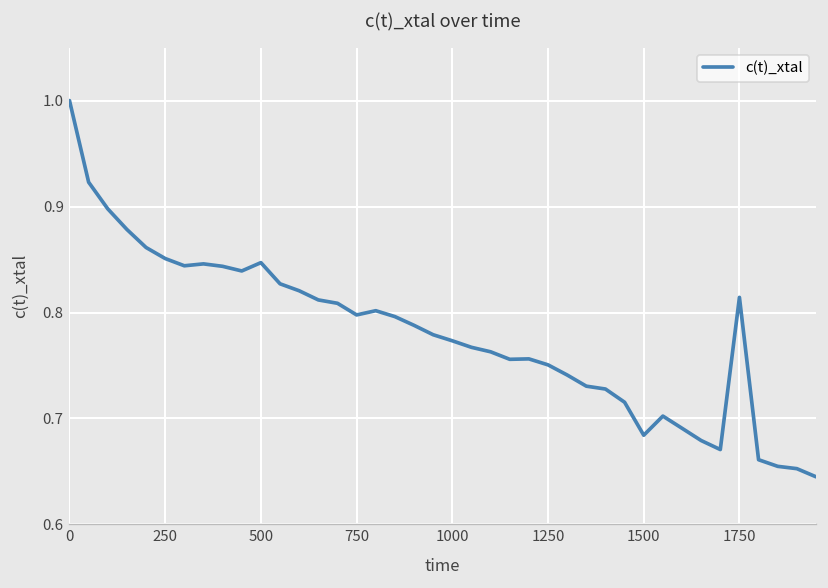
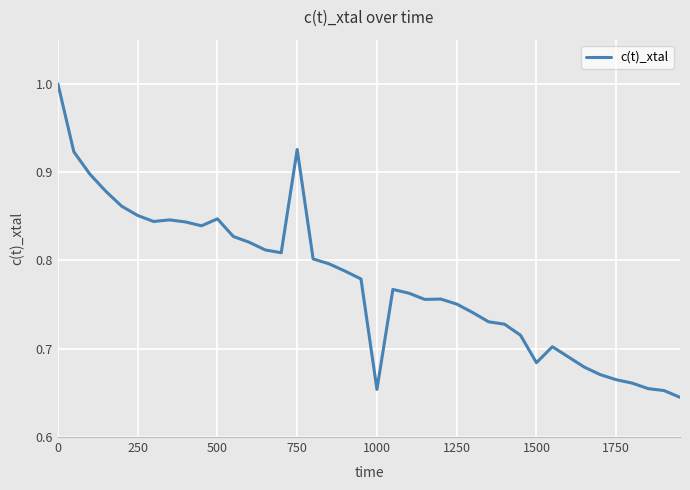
  {
    "0": 1.00,
    "250": 0.85,
    "500": 0.85,
-   "750": 0.80,
-   "1000": 0.77,
+   "750": 0.93,
+   "1000": 0.65,
    "1250": 0.75,
    "1500": 0.68,
-   "1750": 0.81
+   "1750": 0.66
  }
